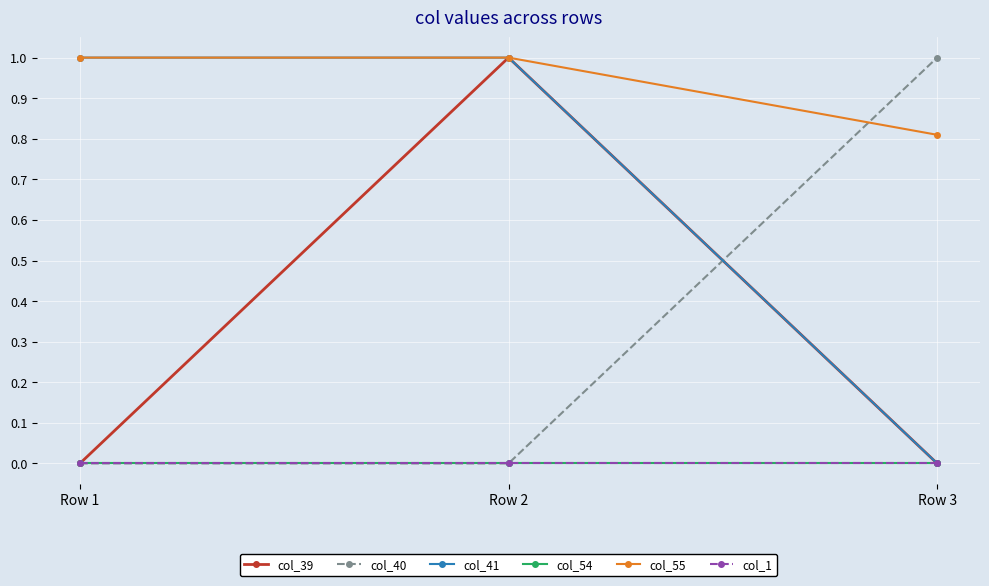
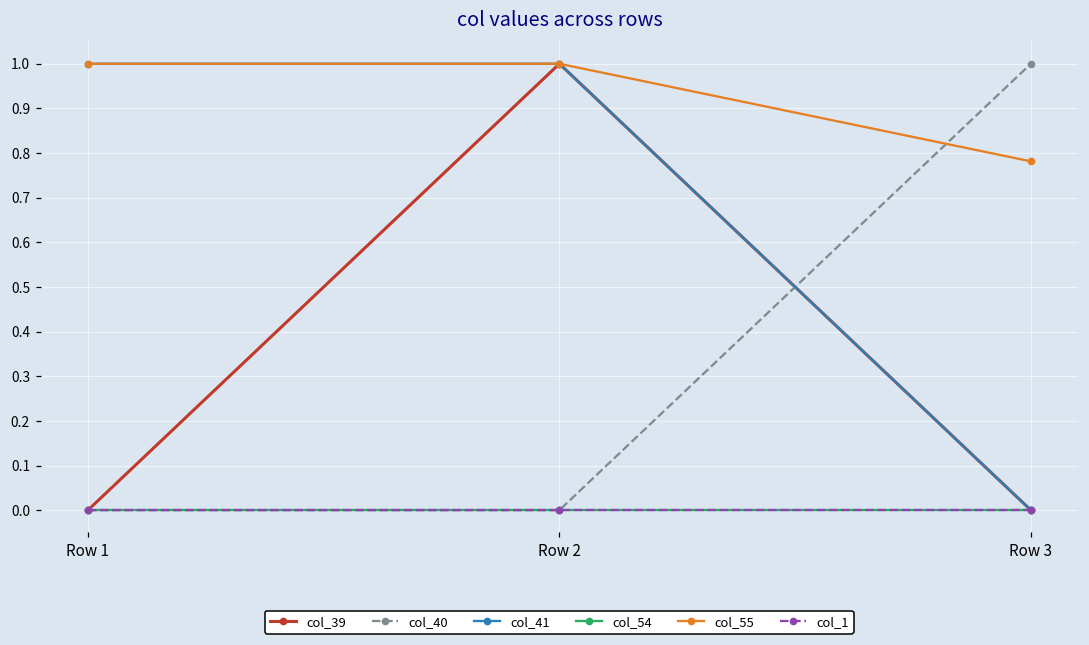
  {
    "col_40": {
      "Row 3": 1.00
    },
    "col_55": {
-     "Row 3": 0.81
+     "Row 3": 0.78
    }
  }
